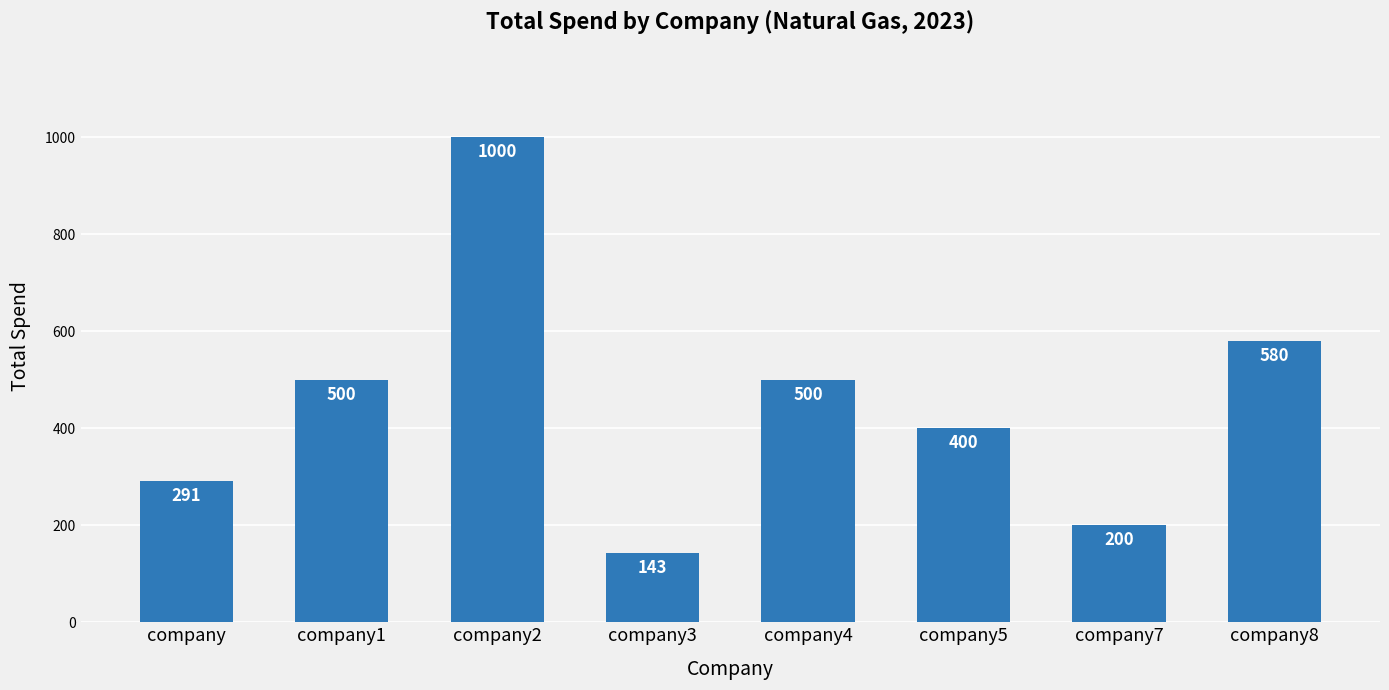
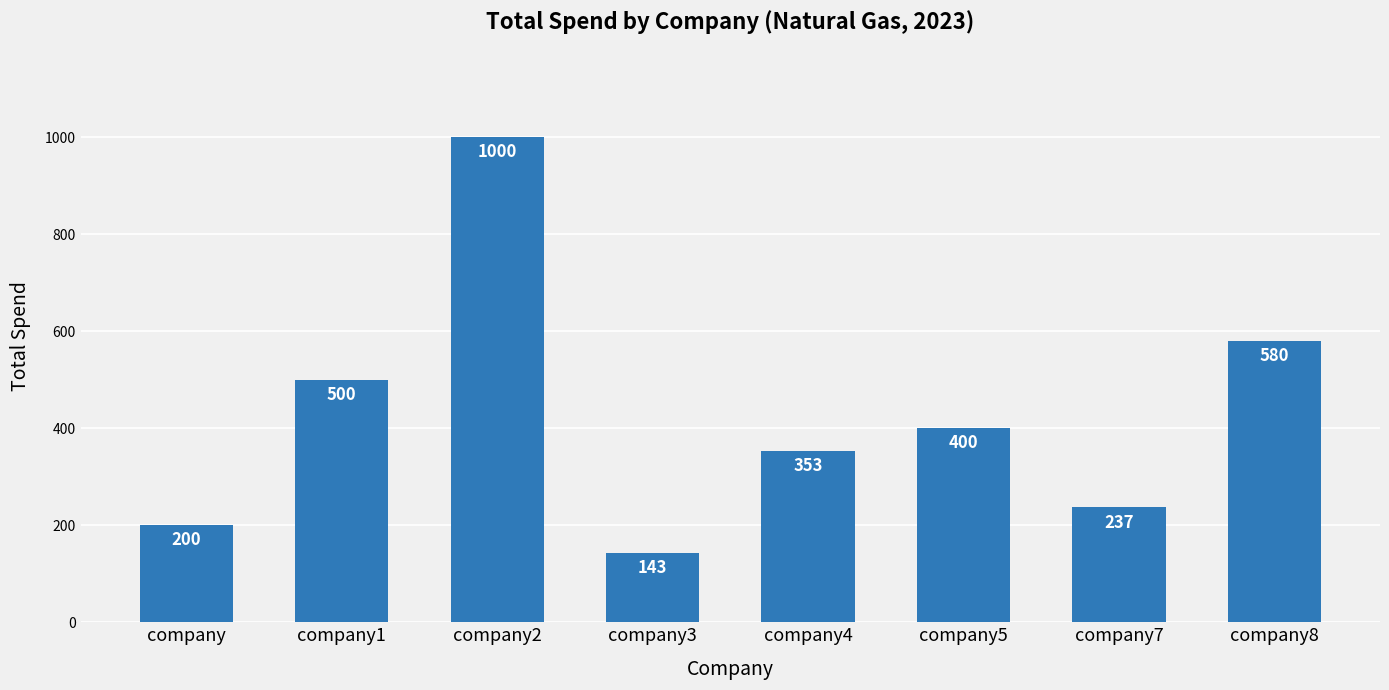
  {
-   "company": 291,
+   "company": 200,
    "company1": 500,
    "company2": 1000,
    "company3": 143,
-   "company4": 500,
+   "company4": 353,
    "company5": 400,
-   "company7": 200,
+   "company7": 237,
    "company8": 580
  }
